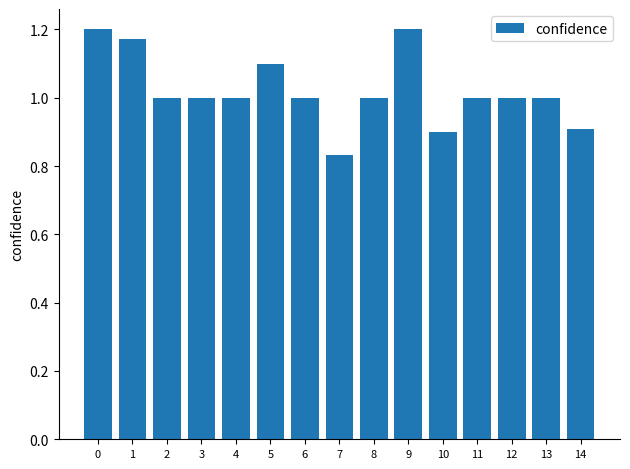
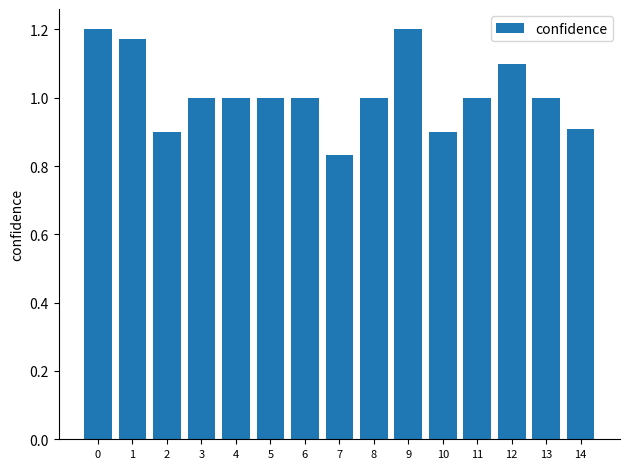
  {
    "0": 1.2,
    "1": 1.17,
-   "2": 1.0,
+   "2": 0.9,
    "3": 1.0,
    "4": 1.0,
-   "5": 1.1,
+   "5": 1.0,
    "6": 1.0,
    "7": 0.83,
    "8": 1.0,
    "9": 1.2,
    "10": 0.9,
    "11": 1.0,
-   "12": 1.0,
+   "12": 1.1,
    "13": 1.0,
    "14": 0.91
  }
